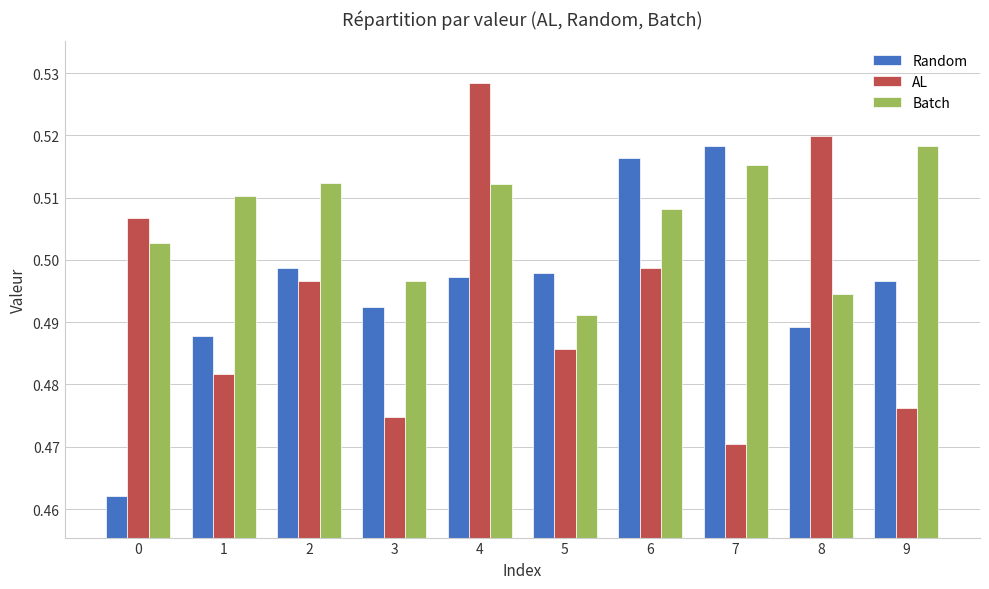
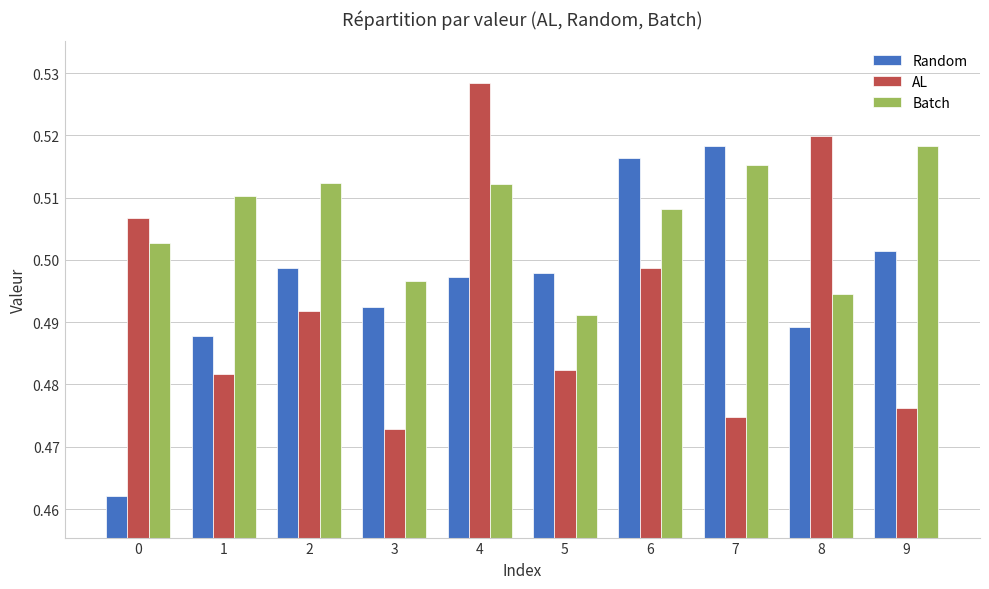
  {
    "Random": {
      "0": 0.462,
      "1": 0.488,
      "2": 0.499,
      "3": 0.493,
      "4": 0.497,
      "5": 0.498,
      "6": 0.516,
      "7": 0.518,
      "8": 0.489,
-     "9": 0.497
+     "9": 0.501
    },
    "AL": {
      "0": 0.507,
      "1": 0.482,
-     "2": 0.497,
-     "3": 0.475,
+     "2": 0.492,
+     "3": 0.473,
      "4": 0.528,
-     "5": 0.486,
+     "5": 0.482,
      "6": 0.499,
-     "7": 0.470,
+     "7": 0.475,
      "8": 0.520,
      "9": 0.476
    },
    "Batch": {
      "0": 0.503,
      "1": 0.510,
      "2": 0.512,
      "3": 0.497,
      "4": 0.512,
      "5": 0.491,
      "6": 0.508,
      "7": 0.515,
      "8": 0.495,
      "9": 0.518
    }
  }
